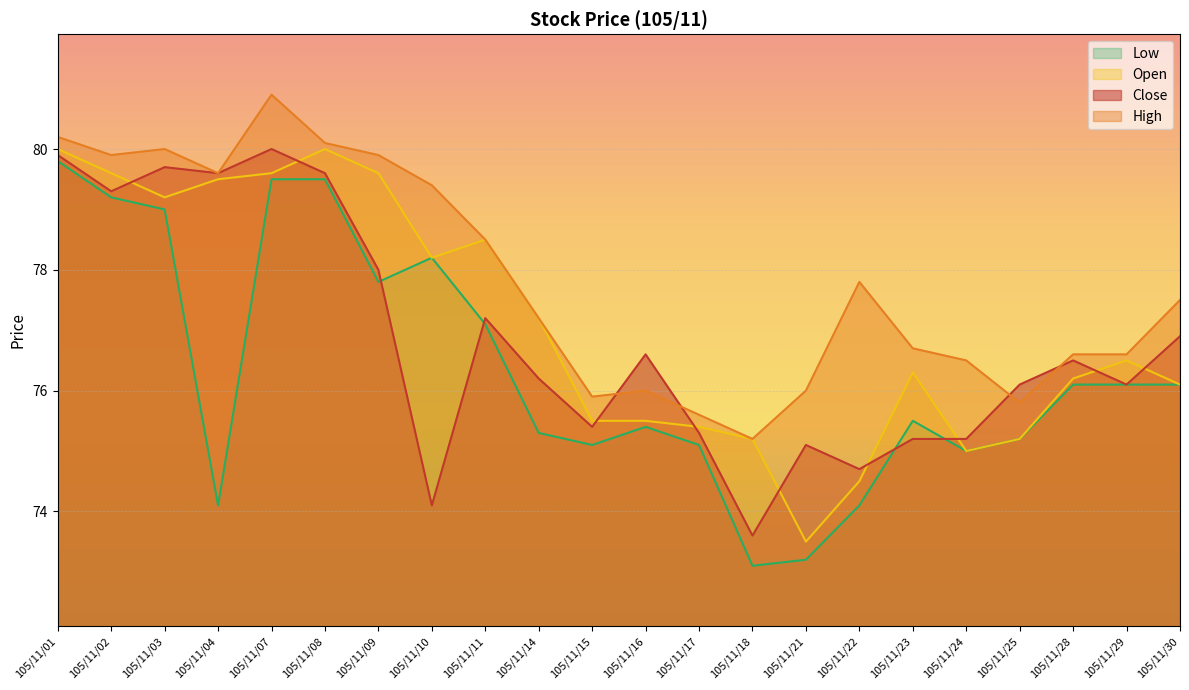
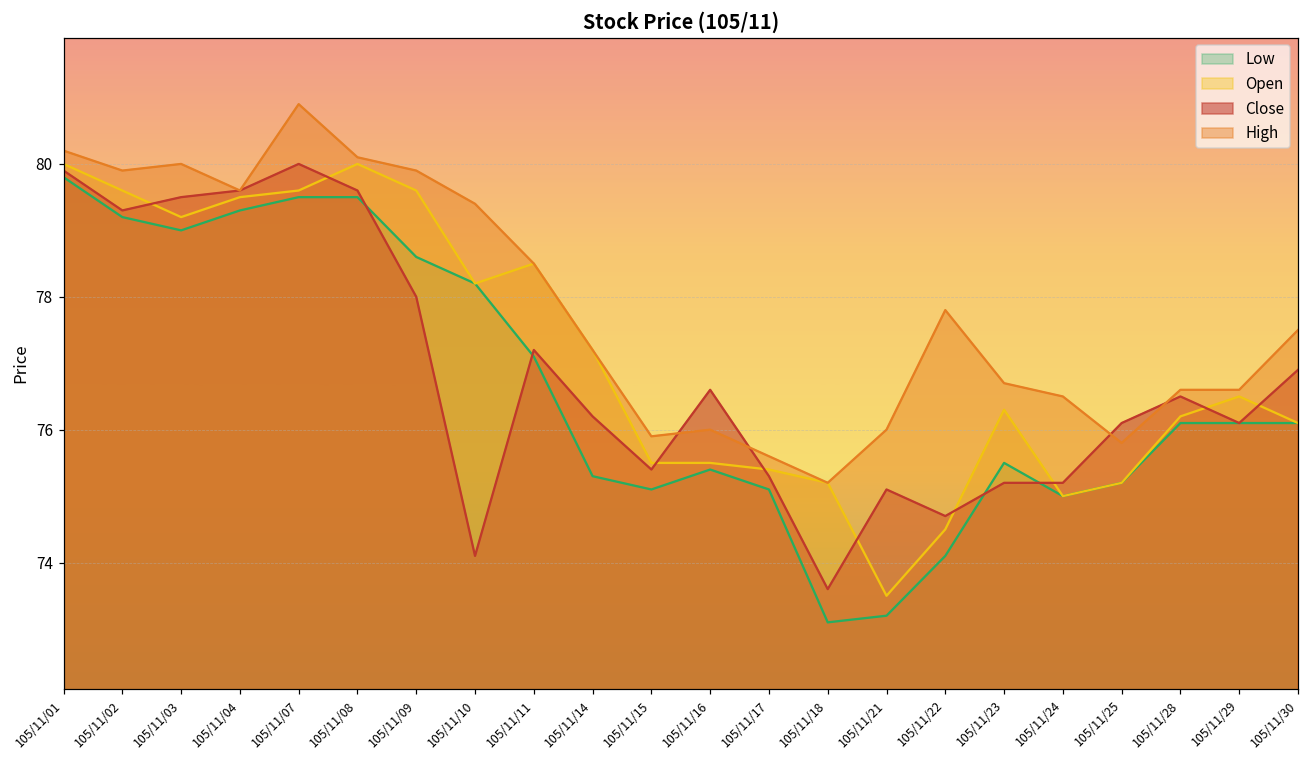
  {
    "Low": {
      "105/11/01": 79.8,
      "105/11/02": 79.2,
      "105/11/03": 79.0,
-     "105/11/04": 74.1,
+     "105/11/04": 79.3,
      "105/11/07": 79.5,
      "105/11/08": 79.5,
-     "105/11/09": 77.8,
+     "105/11/09": 78.6,
      "105/11/11": 77.1,
      "105/11/14": 75.3,
      "105/11/15": 75.1,
      "105/11/16": 75.4,
      "105/11/17": 75.1,
      "105/11/18": 73.1,
      "105/11/21": 73.2,
      "105/11/22": 74.1,
      "105/11/23": 75.5,
      "105/11/28": 76.1
    },
    "Close": {
      "105/11/01": 79.9,
      "105/11/02": 79.3,
-     "105/11/03": 79.7,
+     "105/11/03": 79.5,
      "105/11/07": 80.0,
      "105/11/08": 79.6,
      "105/11/09": 78.0,
      "105/11/10": 74.1,
      "105/11/11": 77.2,
      "105/11/14": 76.2,
      "105/11/15": 75.4,
      "105/11/16": 76.6,
      "105/11/17": 75.3,
      "105/11/18": 73.6,
      "105/11/21": 75.1,
      "105/11/22": 74.7,
      "105/11/23": 75.2,
      "105/11/24": 75.2,
      "105/11/25": 76.1,
      "105/11/28": 76.5,
      "105/11/30": 76.9
    }
  }
